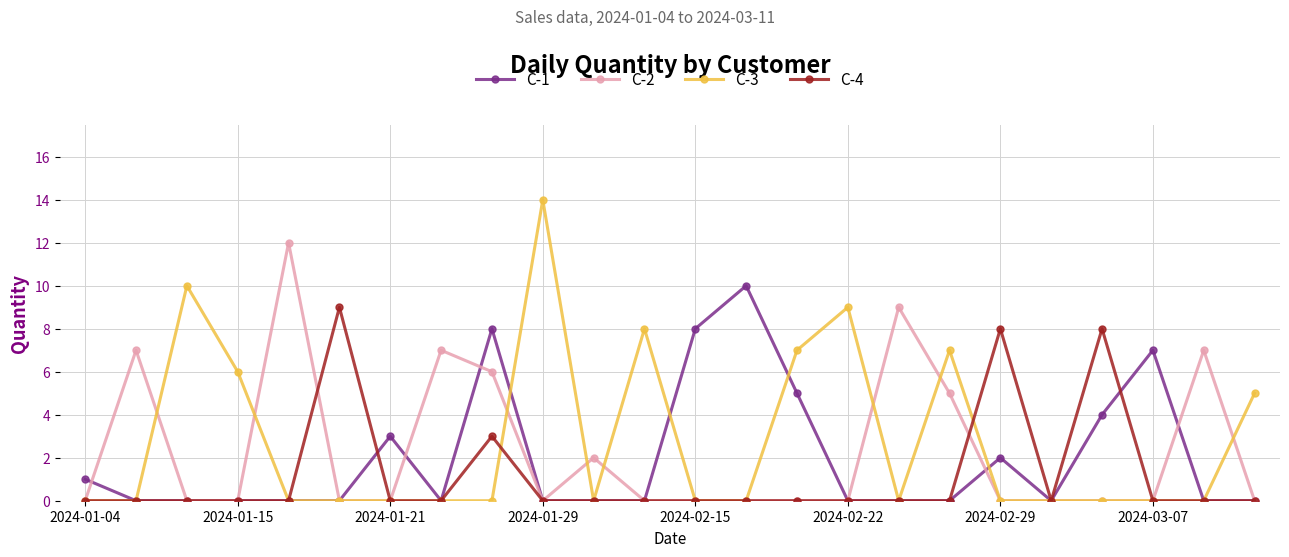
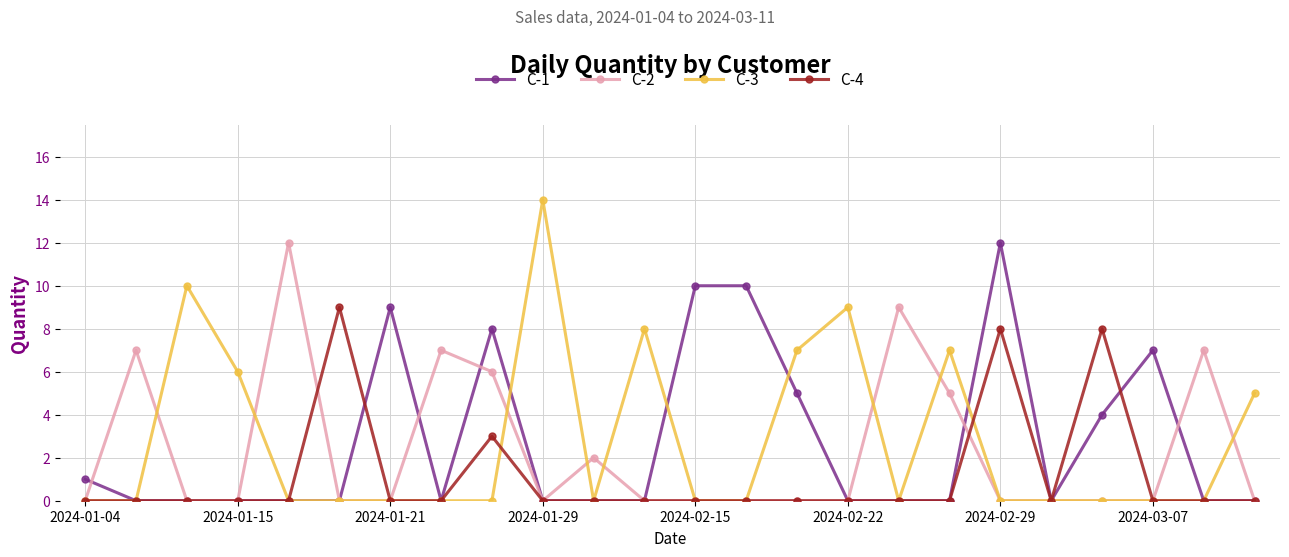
  {
    "C-1": {
      "2024-01-04": 1,
-     "2024-01-21": 3,
-     "2024-02-15": 8,
-     "2024-02-29": 2,
+     "2024-01-21": 9,
+     "2024-02-15": 10,
+     "2024-02-29": 12,
      "2024-03-07": 7
    },
    "C-3": {
      "2024-01-15": 6,
      "2024-01-29": 14,
      "2024-02-22": 9
    },
    "C-4": {
      "2024-02-29": 8
    }
  }
